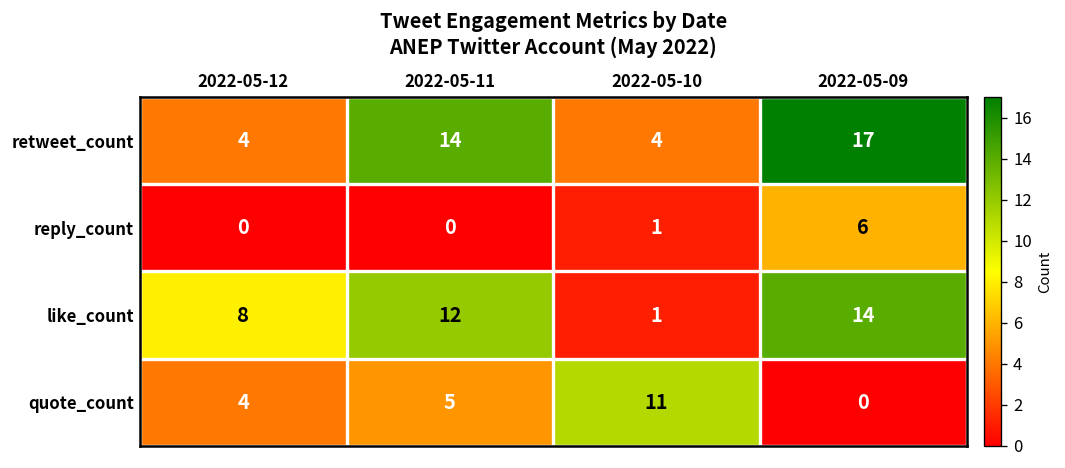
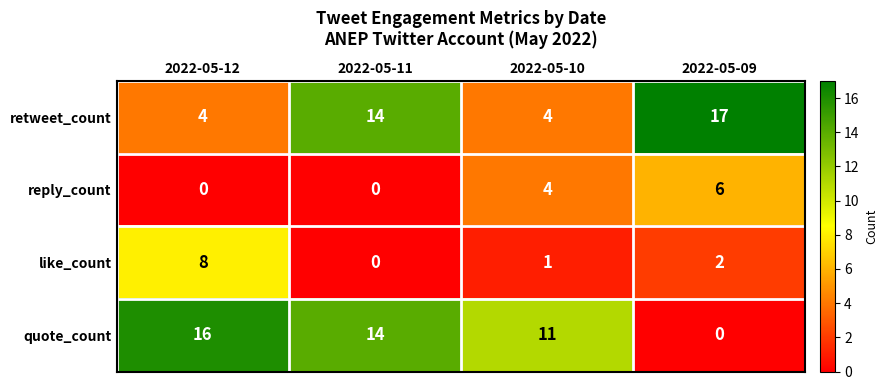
  {
    "retweet_count": {
      "2022-05-12": 4,
      "2022-05-11": 14,
      "2022-05-10": 4,
      "2022-05-09": 17
    },
    "reply_count": {
      "2022-05-12": 0,
      "2022-05-11": 0,
-     "2022-05-10": 1,
+     "2022-05-10": 4,
      "2022-05-09": 6
    },
    "like_count": {
      "2022-05-12": 8,
-     "2022-05-11": 12,
+     "2022-05-11": 0,
      "2022-05-10": 1,
-     "2022-05-09": 14
+     "2022-05-09": 2
    },
    "quote_count": {
-     "2022-05-12": 4,
-     "2022-05-11": 5,
+     "2022-05-12": 16,
+     "2022-05-11": 14,
      "2022-05-10": 11,
      "2022-05-09": 0
    }
  }
